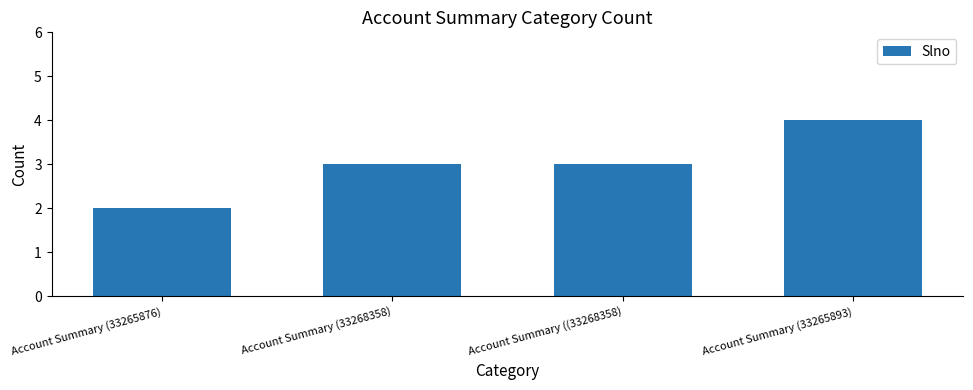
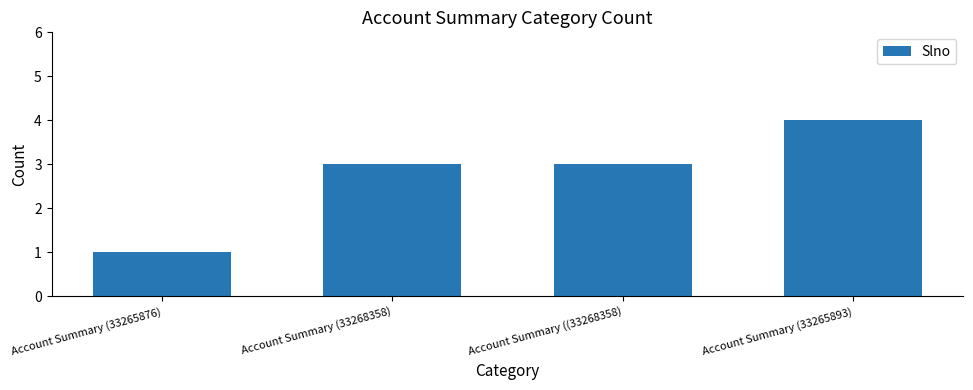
  {
-   "Account Summary (33265876)": 2,
+   "Account Summary (33265876)": 1,
    "Account Summary (33268358)": 3,
    "Account Summary ((33268358)": 3,
    "Account Summary (33265893)": 4
  }
